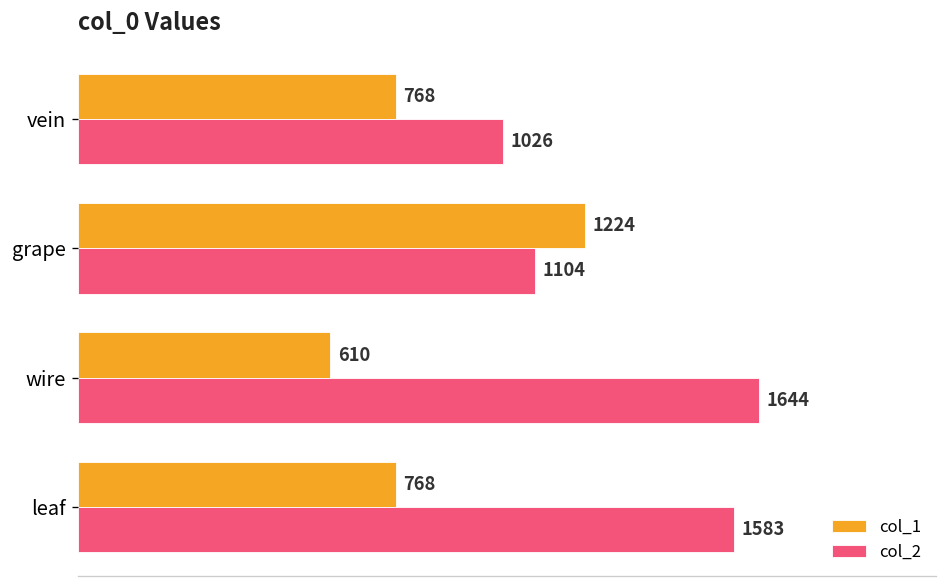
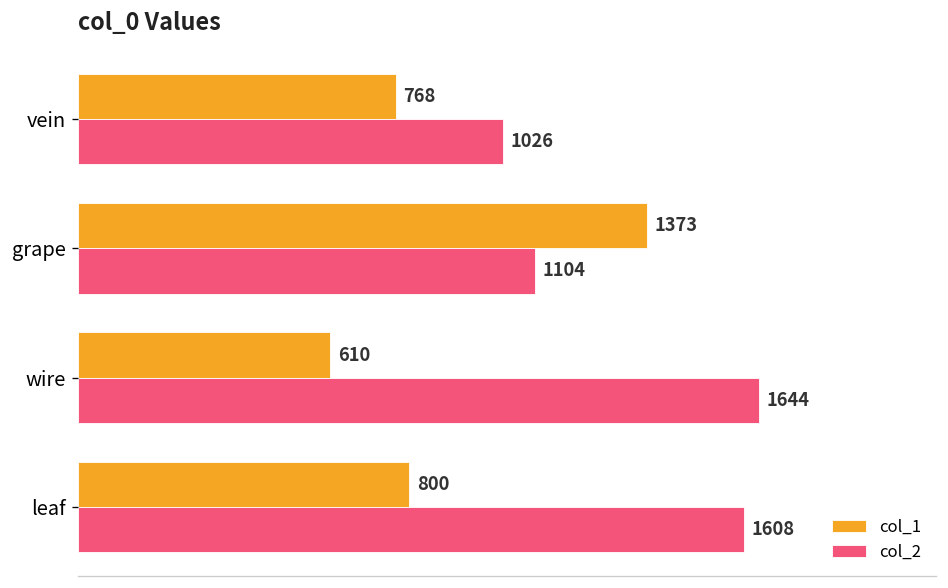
  {
    "col_1": {
      "vein": 768,
-     "grape": 1224,
+     "grape": 1373,
      "wire": 610,
-     "leaf": 768
+     "leaf": 800
    },
    "col_2": {
      "vein": 1026,
      "grape": 1104,
      "wire": 1644,
-     "leaf": 1583
+     "leaf": 1608
    }
  }
